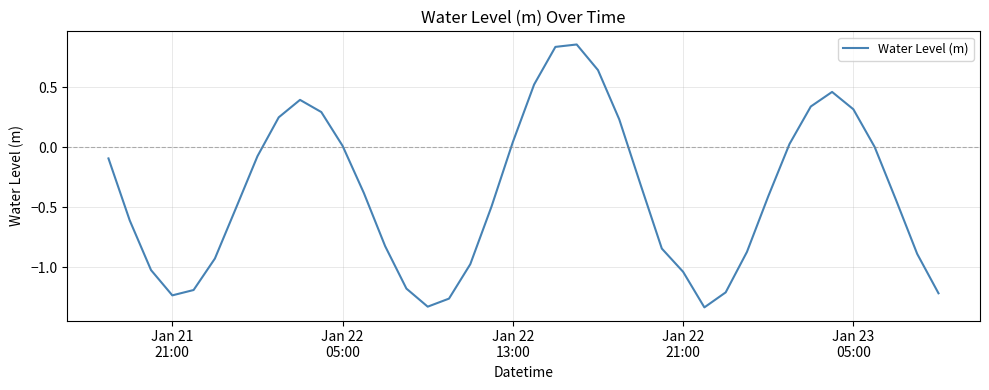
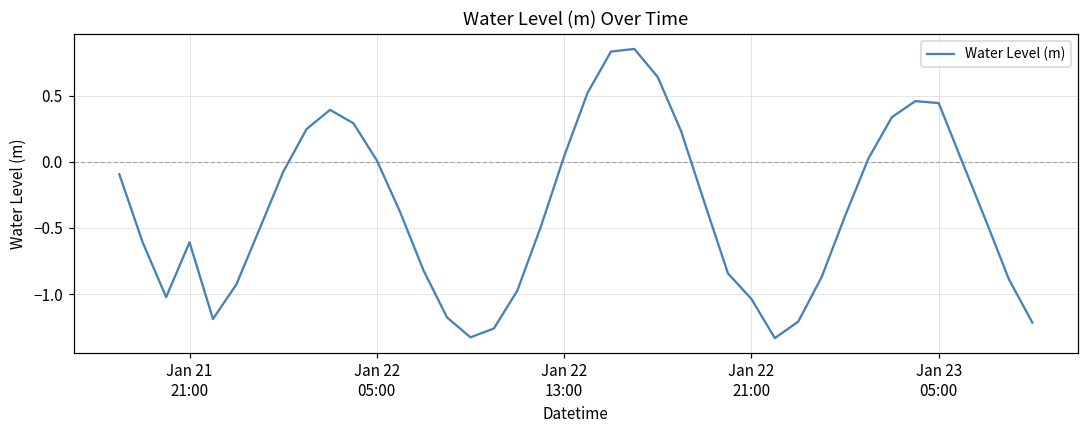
  {
-   "Jan 21 21:00": -1.23,
+   "Jan 21 21:00": -0.61,
    "Jan 22 05:00": 0.01,
    "Jan 22 13:00": 0.04,
    "Jan 22 21:00": -1.04,
-   "Jan 23 05:00": 0.31
+   "Jan 23 05:00": 0.44
  }
